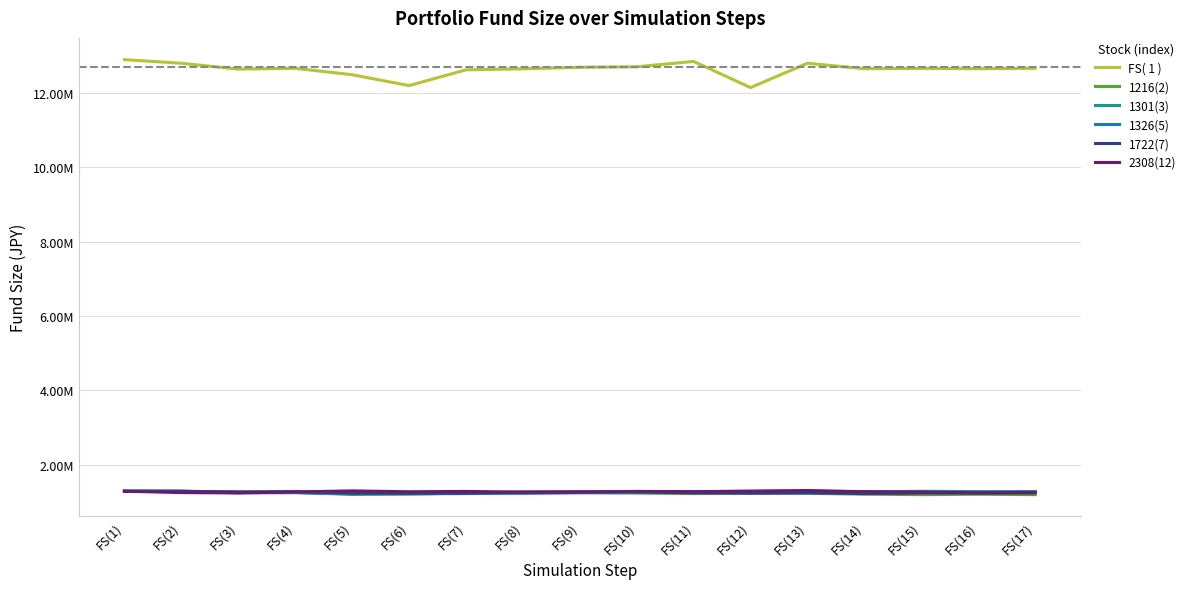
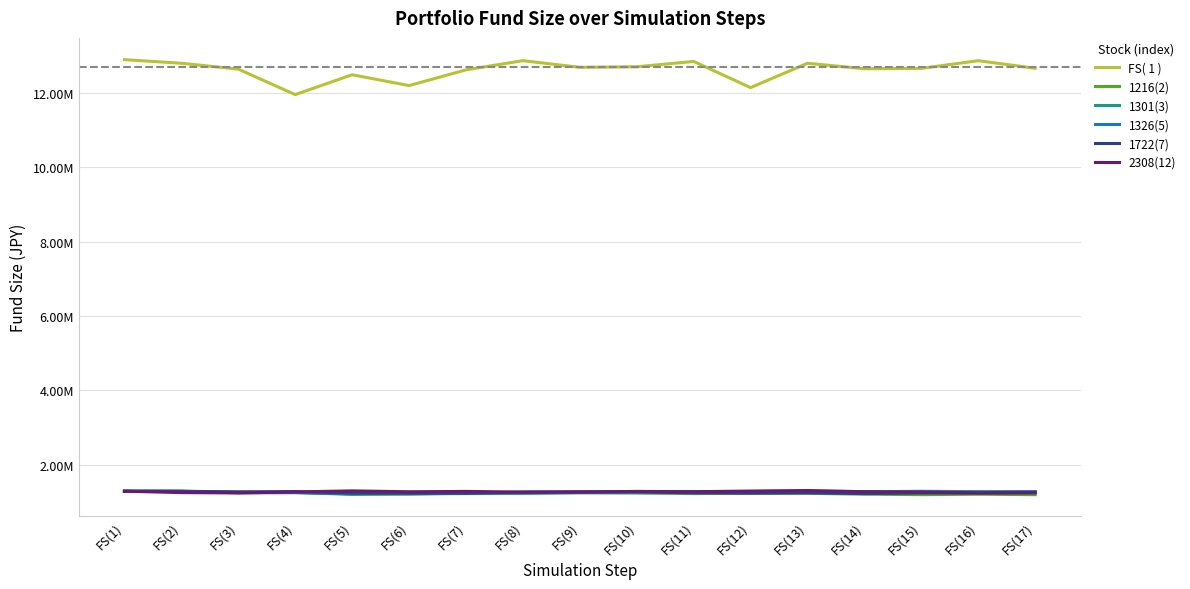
  {
    "FS( 1 )": {
      "FS(1)": 12900000,
      "FS(2)": 12800000,
      "FS(3)": 12600000,
-     "FS(4)": 12700000,
+     "FS(4)": 11900000,
      "FS(5)": 12500000,
      "FS(6)": 12200000,
      "FS(7)": 12600000,
-     "FS(8)": 12600000,
+     "FS(8)": 12900000,
      "FS(9)": 12700000,
      "FS(10)": 12700000,
      "FS(11)": 12800000,
      "FS(12)": 12100000,
      "FS(13)": 12800000,
      "FS(14)": 12600000,
      "FS(15)": 12700000,
-     "FS(16)": 12600000,
+     "FS(16)": 12900000,
      "FS(17)": 12700000
    }
  }
